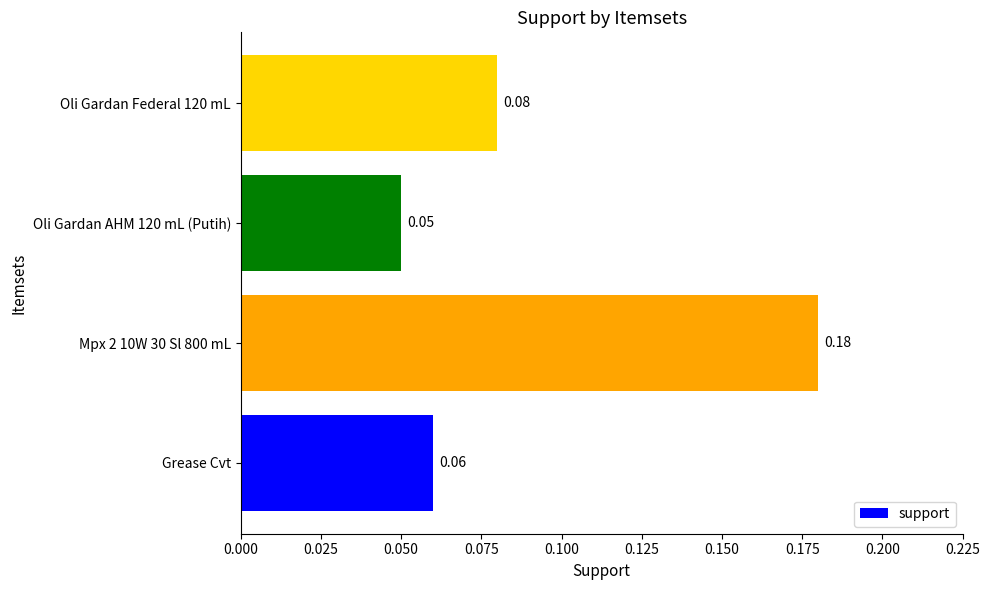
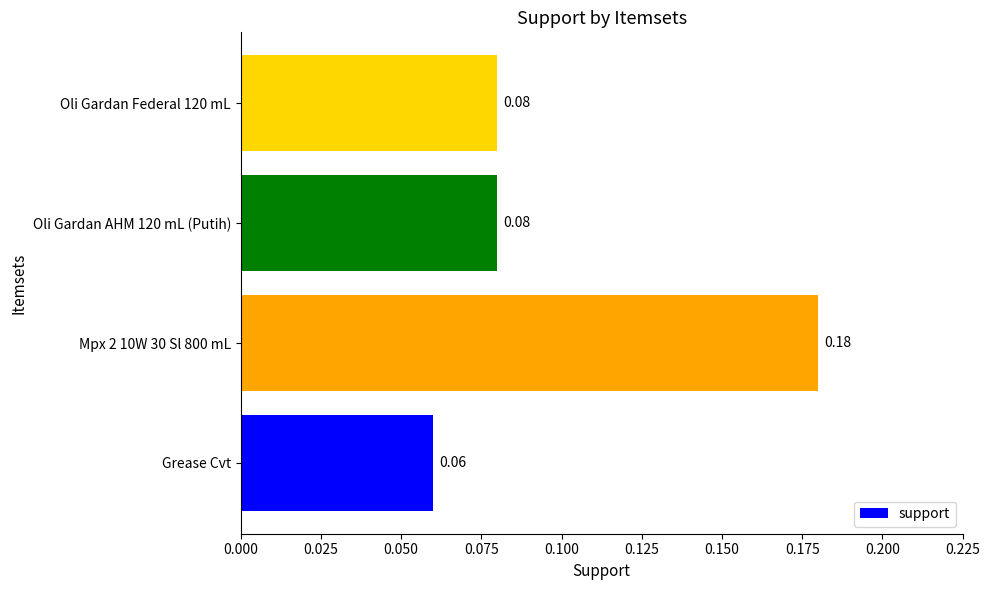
  {
    "Oli Gardan Federal 120 mL": 0.08,
-   "Oli Gardan AHM 120 mL (Putih)": 0.05,
+   "Oli Gardan AHM 120 mL (Putih)": 0.08,
    "Mpx 2 10W 30 Sl 800 mL": 0.18,
    "Grease Cvt": 0.06
  }
